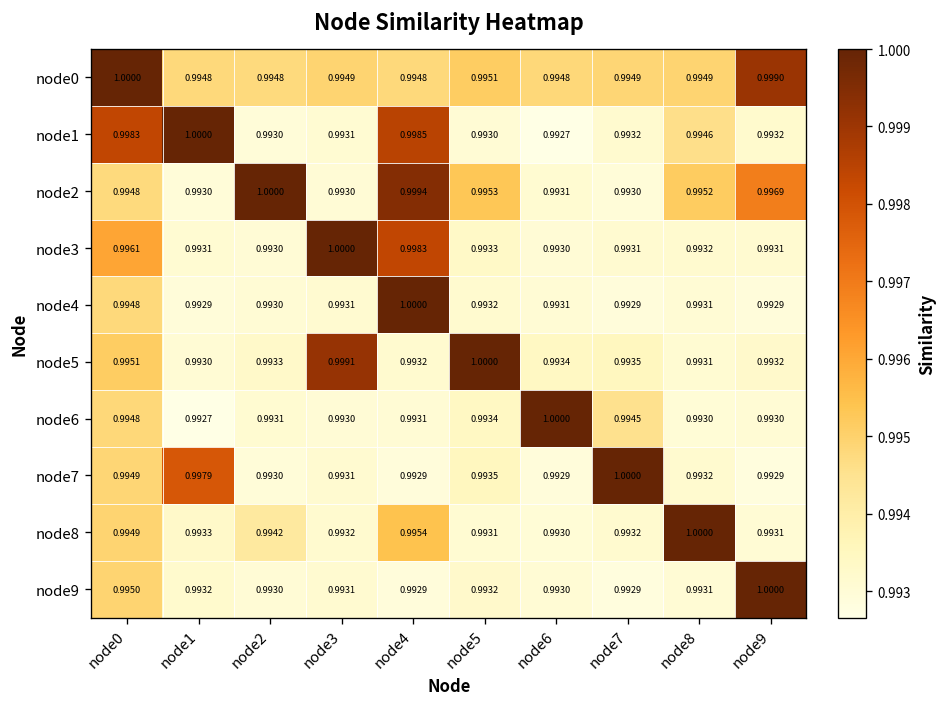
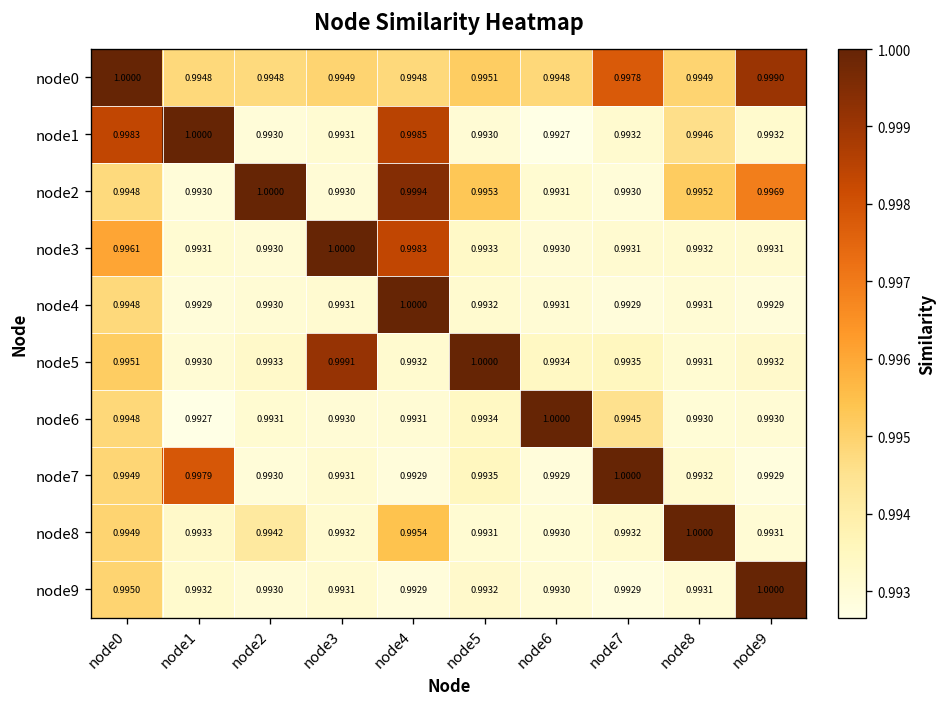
  {
    "node0": {
      "node0": 1.0000,
      "node1": 0.9948,
      "node2": 0.9948,
      "node3": 0.9949,
      "node4": 0.9948,
      "node5": 0.9951,
      "node6": 0.9948,
-     "node7": 0.9949,
+     "node7": 0.9978,
      "node8": 0.9949,
      "node9": 0.9990
    },
    "node1": {
      "node0": 0.9983,
      "node1": 1.0000,
      "node2": 0.9930,
      "node3": 0.9931,
      "node4": 0.9985,
      "node5": 0.9930,
      "node6": 0.9927,
      "node7": 0.9932,
      "node8": 0.9946,
      "node9": 0.9932
    },
    "node2": {
      "node0": 0.9948,
      "node1": 0.9930,
      "node2": 1.0000,
      "node3": 0.9930,
      "node4": 0.9994,
      "node5": 0.9953,
      "node6": 0.9931,
      "node7": 0.9930,
      "node8": 0.9952,
      "node9": 0.9969
    },
    "node3": {
      "node0": 0.9961,
      "node1": 0.9931,
      "node2": 0.9930,
      "node3": 1.0000,
      "node4": 0.9983,
      "node5": 0.9933,
      "node6": 0.9930,
      "node7": 0.9931,
      "node8": 0.9932,
      "node9": 0.9931
    },
    "node4": {
      "node0": 0.9948,
      "node1": 0.9929,
      "node2": 0.9930,
      "node3": 0.9931,
      "node4": 1.0000,
      "node5": 0.9932,
      "node6": 0.9931,
      "node7": 0.9929,
      "node8": 0.9931,
      "node9": 0.9929
    },
    "node5": {
      "node0": 0.9951,
      "node1": 0.9930,
      "node2": 0.9933,
      "node3": 0.9991,
      "node4": 0.9932,
      "node5": 1.0000,
      "node6": 0.9934,
      "node7": 0.9935,
      "node8": 0.9931,
      "node9": 0.9932
    },
    "node6": {
      "node0": 0.9948,
      "node1": 0.9927,
      "node2": 0.9931,
      "node3": 0.9930,
      "node4": 0.9931,
      "node5": 0.9934,
      "node6": 1.0000,
      "node7": 0.9945,
      "node8": 0.9930,
      "node9": 0.9930
    },
    "node7": {
      "node0": 0.9949,
      "node1": 0.9979,
      "node2": 0.9930,
      "node3": 0.9931,
      "node4": 0.9929,
      "node5": 0.9935,
      "node6": 0.9929,
      "node7": 1.0000,
      "node8": 0.9932,
      "node9": 0.9929
    },
    "node8": {
      "node0": 0.9949,
      "node1": 0.9933,
      "node2": 0.9942,
      "node3": 0.9932,
      "node4": 0.9954,
      "node5": 0.9931,
      "node6": 0.9930,
      "node7": 0.9932,
      "node8": 1.0000,
      "node9": 0.9931
    },
    "node9": {
      "node0": 0.9950,
      "node1": 0.9932,
      "node2": 0.9930,
      "node3": 0.9931,
      "node4": 0.9929,
      "node5": 0.9932,
      "node6": 0.9930,
      "node7": 0.9929,
      "node8": 0.9931,
      "node9": 1.0000
    }
  }
